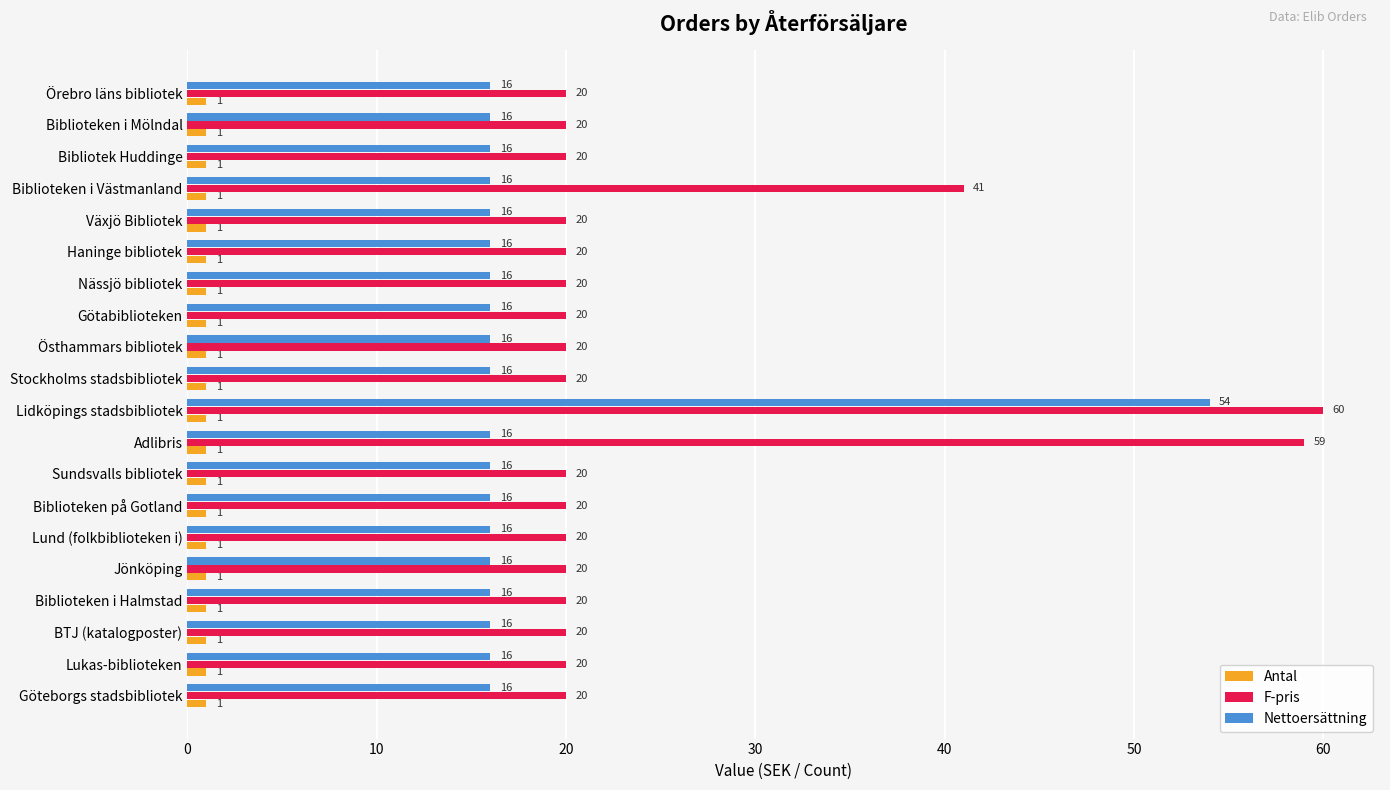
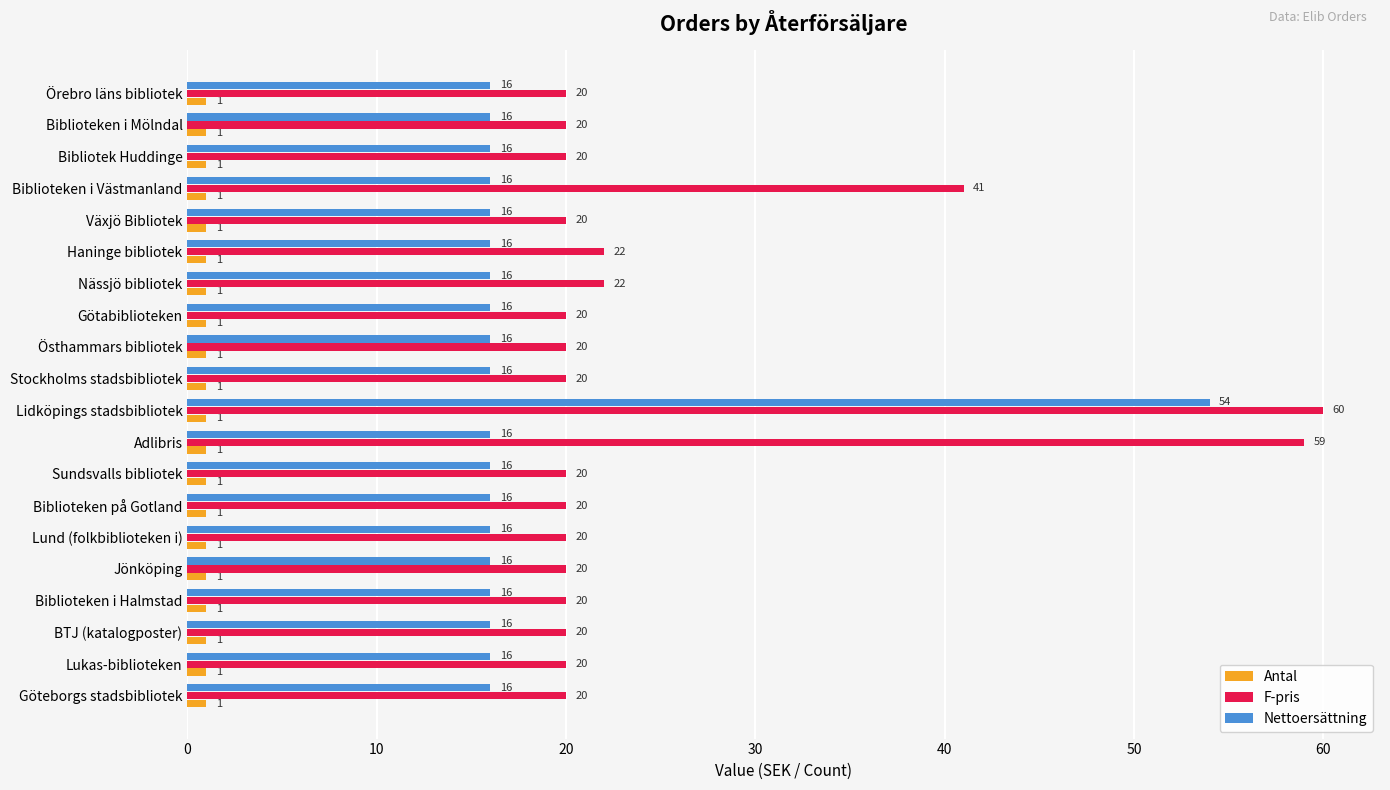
  {
    "Antal": {
      "Örebro läns bibliotek": 1,
      "Biblioteken i Mölndal": 1,
      "Bibliotek Huddinge": 1,
      "Biblioteken i Västmanland": 1,
      "Växjö Bibliotek": 1,
      "Haninge bibliotek": 1,
      "Nässjö bibliotek": 1,
      "Götabiblioteken": 1,
      "Östhammars bibliotek": 1,
      "Stockholms stadsbibliotek": 1,
      "Lidköpings stadsbibliotek": 1,
      "Adlibris": 1,
      "Sundsvalls bibliotek": 1,
      "Biblioteken på Gotland": 1,
      "Lund (folkbiblioteken i)": 1,
      "Jönköping": 1,
      "Biblioteken i Halmstad": 1,
      "BTJ (katalogposter)": 1,
      "Lukas-biblioteken": 1,
      "Göteborgs stadsbibliotek": 1
    },
    "F-pris": {
      "Örebro läns bibliotek": 20,
      "Biblioteken i Mölndal": 20,
      "Bibliotek Huddinge": 20,
      "Biblioteken i Västmanland": 41,
      "Växjö Bibliotek": 20,
-     "Haninge bibliotek": 20,
-     "Nässjö bibliotek": 20,
+     "Haninge bibliotek": 22,
+     "Nässjö bibliotek": 22,
      "Götabiblioteken": 20,
      "Östhammars bibliotek": 20,
      "Stockholms stadsbibliotek": 20,
      "Lidköpings stadsbibliotek": 60,
      "Adlibris": 59,
      "Sundsvalls bibliotek": 20,
      "Biblioteken på Gotland": 20,
      "Lund (folkbiblioteken i)": 20,
      "Jönköping": 20,
      "Biblioteken i Halmstad": 20,
      "BTJ (katalogposter)": 20,
      "Lukas-biblioteken": 20,
      "Göteborgs stadsbibliotek": 20
    },
    "Nettoersättning": {
      "Örebro läns bibliotek": 16,
      "Biblioteken i Mölndal": 16,
      "Bibliotek Huddinge": 16,
      "Biblioteken i Västmanland": 16,
      "Växjö Bibliotek": 16,
      "Haninge bibliotek": 16,
      "Nässjö bibliotek": 16,
      "Götabiblioteken": 16,
      "Östhammars bibliotek": 16,
      "Stockholms stadsbibliotek": 16,
      "Lidköpings stadsbibliotek": 54,
      "Adlibris": 16,
      "Sundsvalls bibliotek": 16,
      "Biblioteken på Gotland": 16,
      "Lund (folkbiblioteken i)": 16,
      "Jönköping": 16,
      "Biblioteken i Halmstad": 16,
      "BTJ (katalogposter)": 16,
      "Lukas-biblioteken": 16,
      "Göteborgs stadsbibliotek": 16
    }
  }
